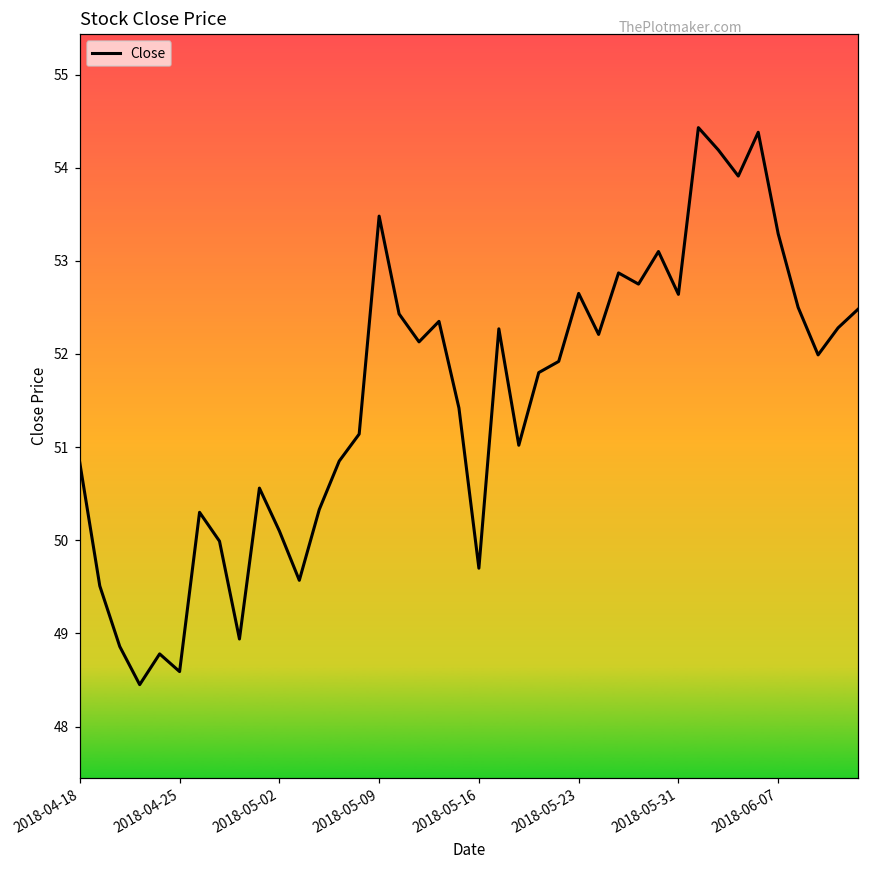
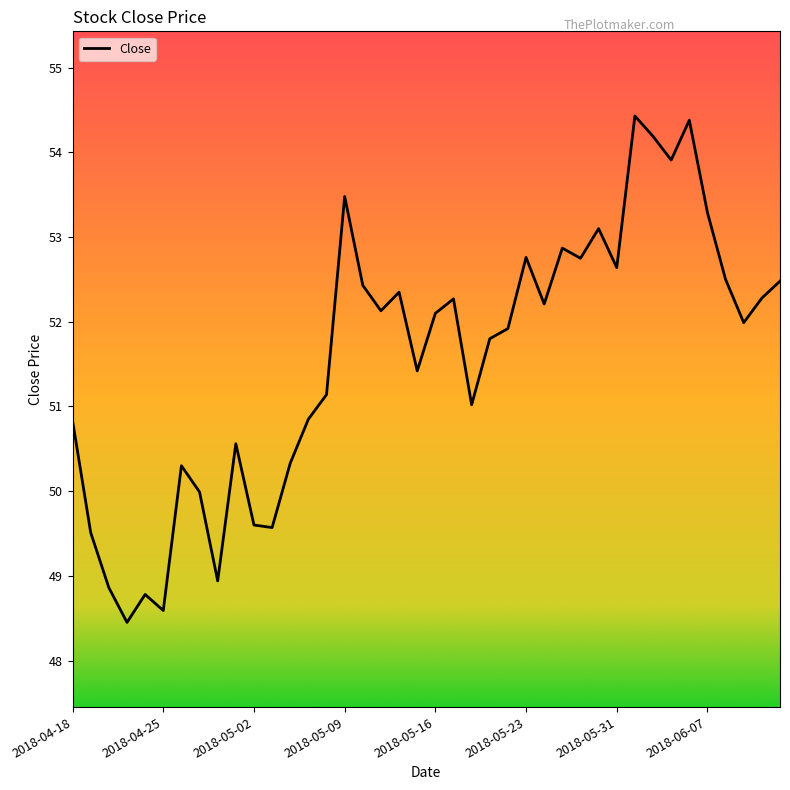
  {
    "2018-04-18": 50.8,
    "2018-04-25": 48.6,
-   "2018-05-02": 50.1,
+   "2018-05-02": 49.6,
    "2018-05-09": 53.5,
-   "2018-05-16": 49.7,
-   "2018-05-23": 52.7,
+   "2018-05-16": 52.1,
+   "2018-05-23": 52.8,
    "2018-05-31": 52.6,
    "2018-06-07": 53.3
  }
